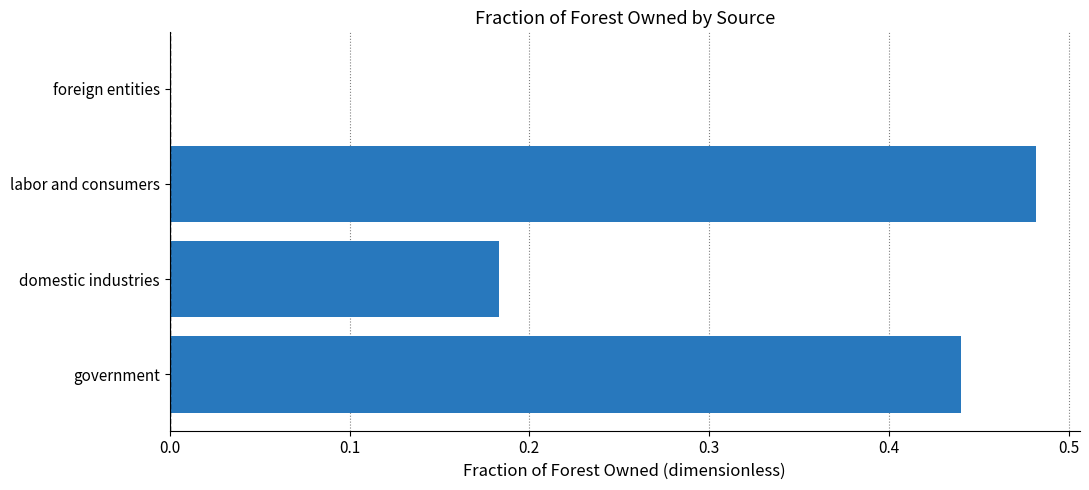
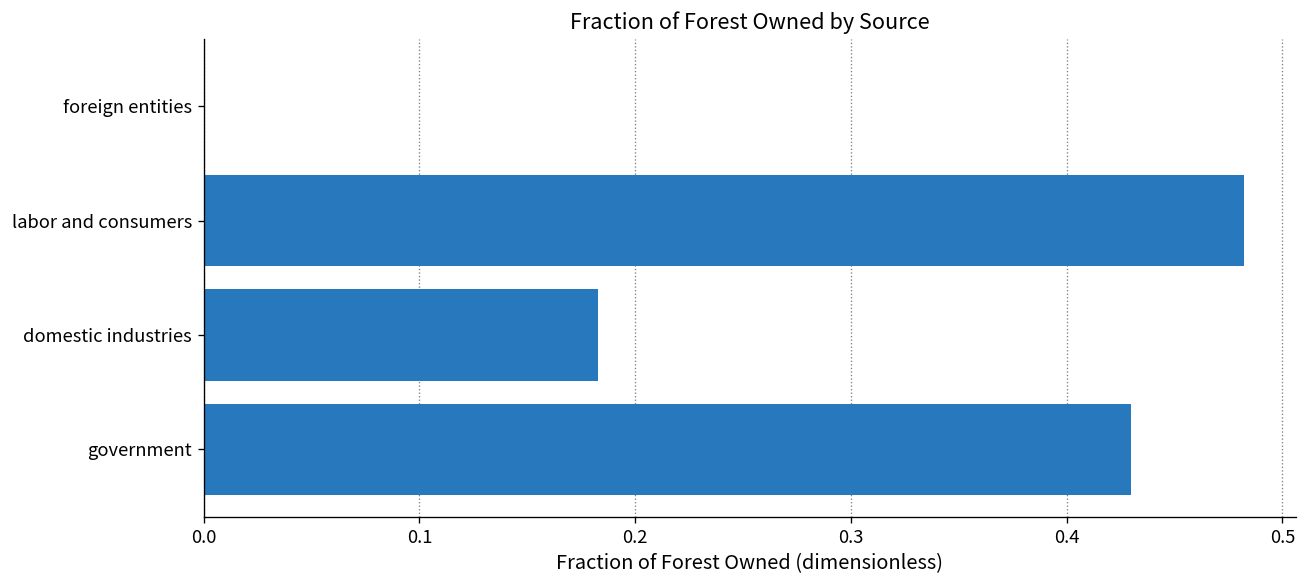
  {
    "foreign entities": 0.00,
    "labor and consumers": 0.482,
    "domestic industries": 0.183,
-   "government": 0.44
+   "government": 0.43
  }
